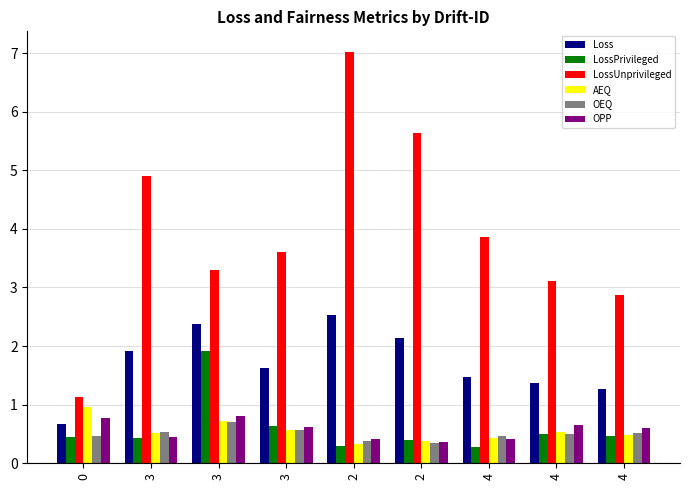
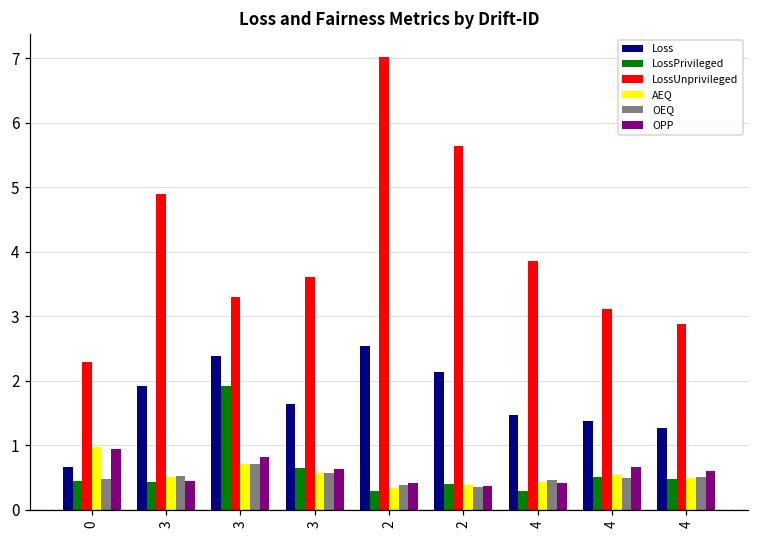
  {
    "Loss": {
      "0": 0.7
    },
    "LossPrivileged": {
      "0": 0.4
    },
    "LossUnprivileged": {
-     "0": 1.1
+     "0": 2.3
    },
    "AEQ": {
      "0": 1.0
    },
    "OEQ": {
      "0": 0.5
    },
    "OPP": {
-     "0": 0.8
+     "0": 0.9
    }
  }
